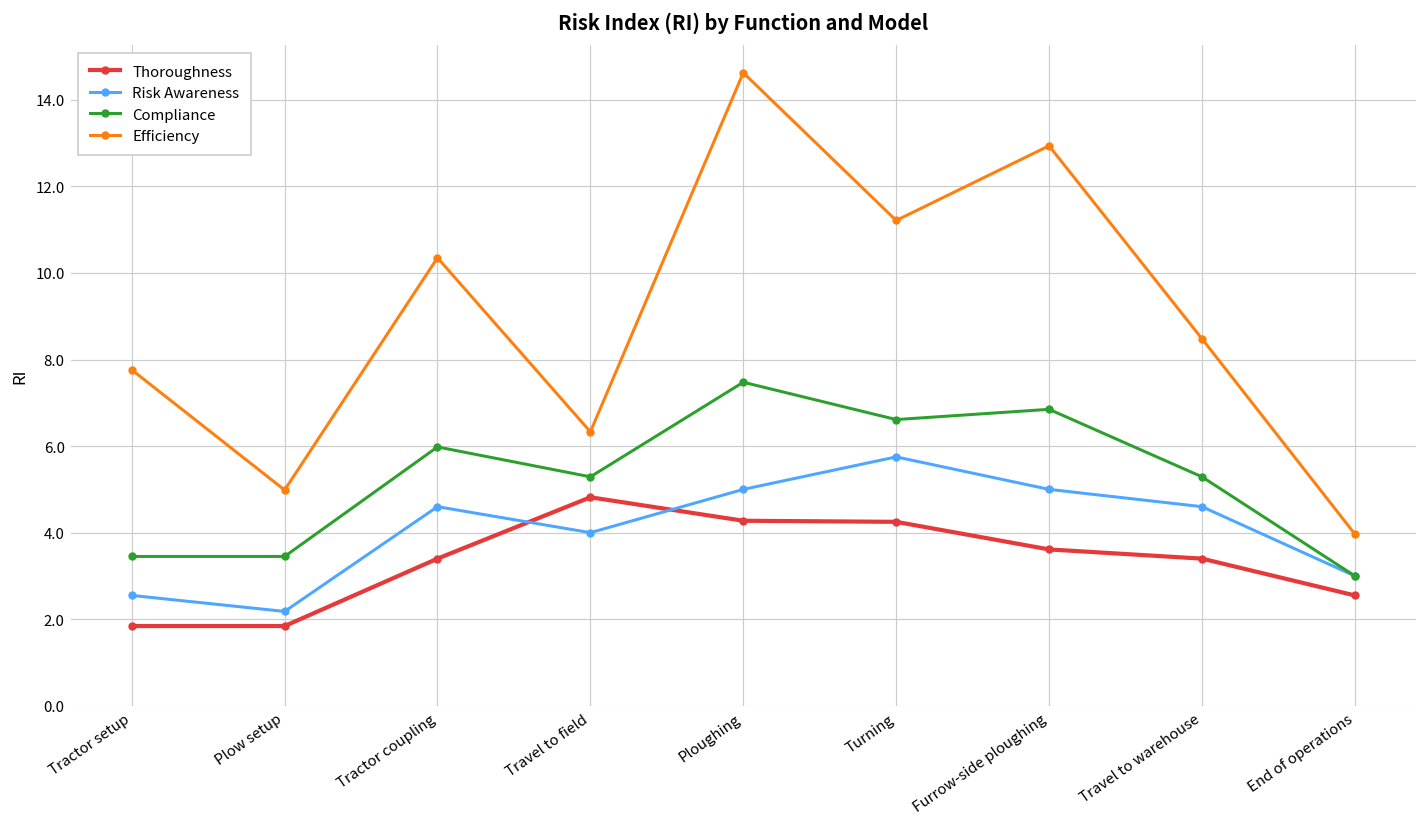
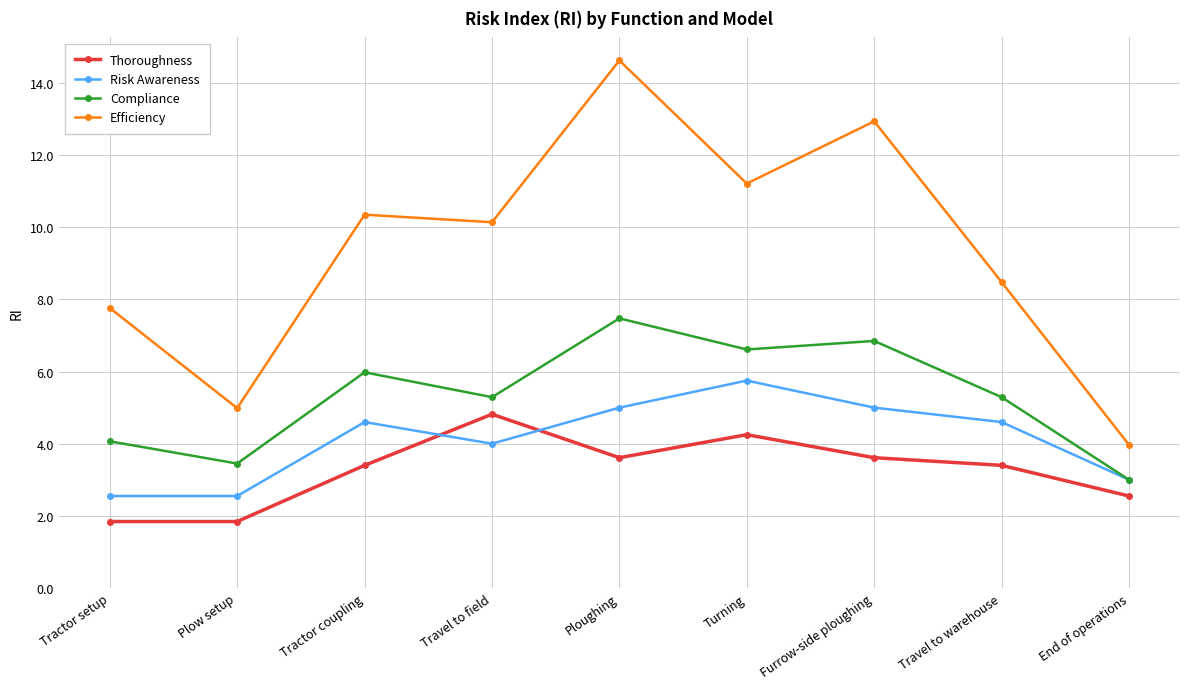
  {
    "Thoroughness": {
      "Tractor setup": 1.8,
      "Plow setup": 1.8,
      "Tractor coupling": 3.4,
      "Travel to field": 4.8,
-     "Ploughing": 4.3,
+     "Ploughing": 3.6,
      "Turning": 4.3,
      "Furrow-side ploughing": 3.6,
      "Travel to warehouse": 3.4,
      "End of operations": 2.6
    },
    "Risk Awareness": {
      "Tractor setup": 2.6,
-     "Plow setup": 2.2,
+     "Plow setup": 2.6,
      "Tractor coupling": 4.6,
      "Travel to field": 4.0,
      "Ploughing": 5.0,
      "Turning": 5.8,
      "Furrow-side ploughing": 5.0,
      "Travel to warehouse": 4.6
    },
    "Compliance": {
-     "Tractor setup": 3.4,
+     "Tractor setup": 4.1,
      "Plow setup": 3.4,
      "Tractor coupling": 6.0,
      "Travel to field": 5.3,
      "Ploughing": 7.5,
      "Turning": 6.6,
      "Furrow-side ploughing": 6.8,
      "Travel to warehouse": 5.3
    },
    "Efficiency": {
      "Tractor setup": 7.8,
      "Plow setup": 5.0,
      "Tractor coupling": 10.4,
-     "Travel to field": 6.3,
+     "Travel to field": 10.1,
      "Ploughing": 14.6,
      "Turning": 11.2,
      "Furrow-side ploughing": 12.9,
      "Travel to warehouse": 8.5,
      "End of operations": 4.0
    }
  }
